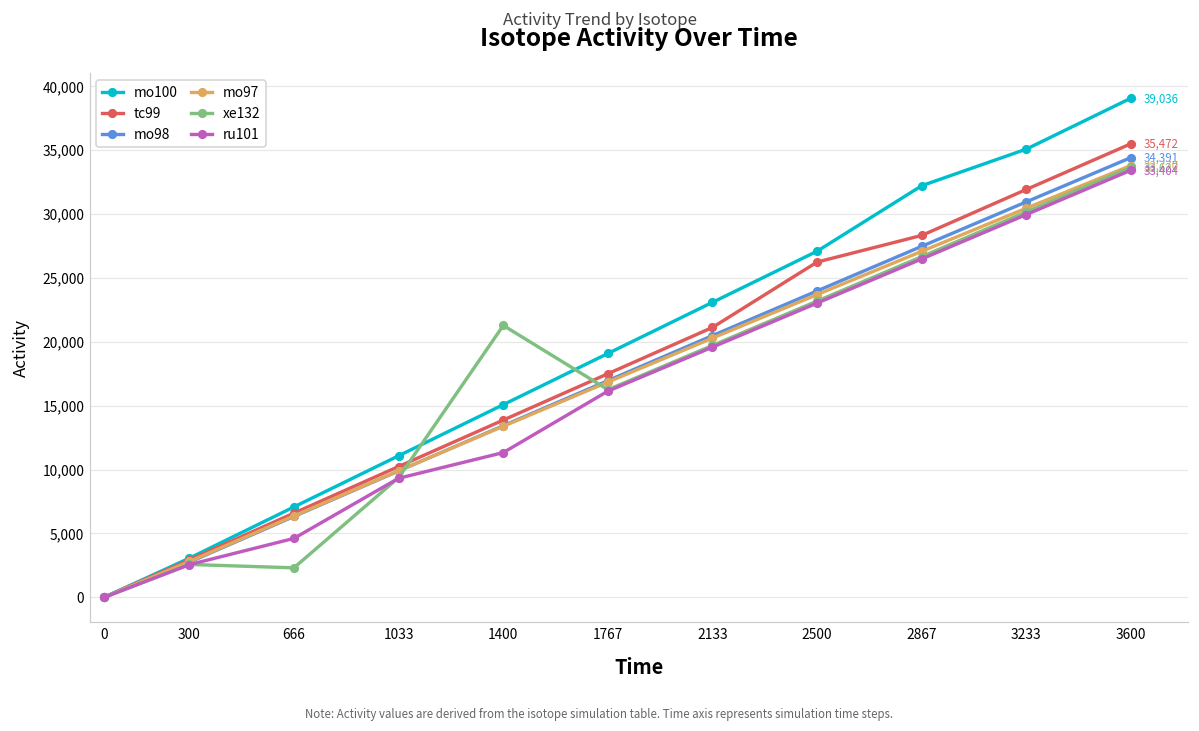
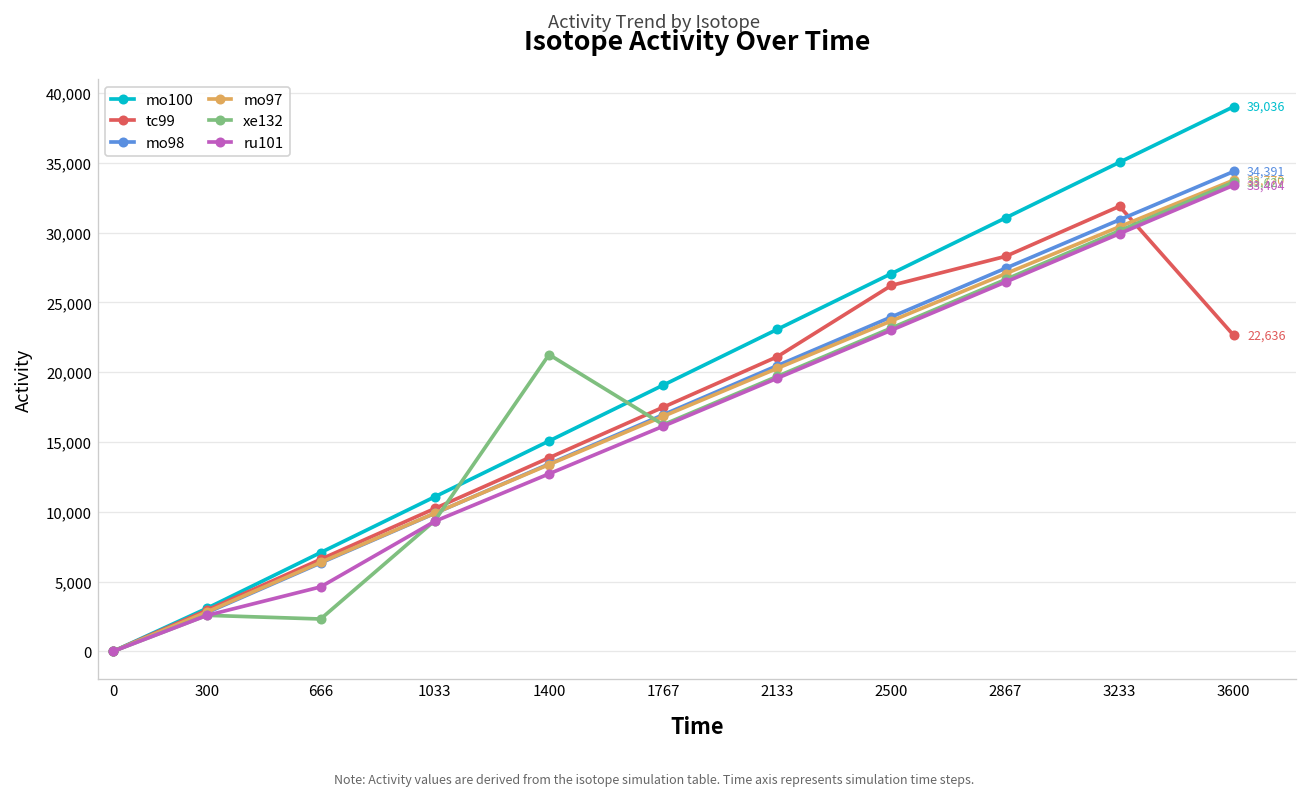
  {
    "mo100": {
      "666": "7,100",
      "1033": "11,100",
      "1400": "15,100",
      "1767": "19,100",
      "2133": "23,100",
      "2500": "27,100",
-     "2867": "32,200",
+     "2867": "31,100",
      "3233": "35,000"
    },
    "tc99": {
-     "3600": "35,472"
+     "3600": "22,636"
    },
    "mo98": {
      "2500": "24,000",
      "2867": "27,500",
      "3233": "30,900"
    },
    "mo97": {
      "2500": "23,700",
      "2867": "27,100",
      "3233": "30,400"
    },
    "xe132": {
      "666": "2,300",
      "1400": "21,300"
    },
    "ru101": {
      "666": "4,600",
-     "1400": "11,300"
+     "1400": "12,700"
    }
  }
